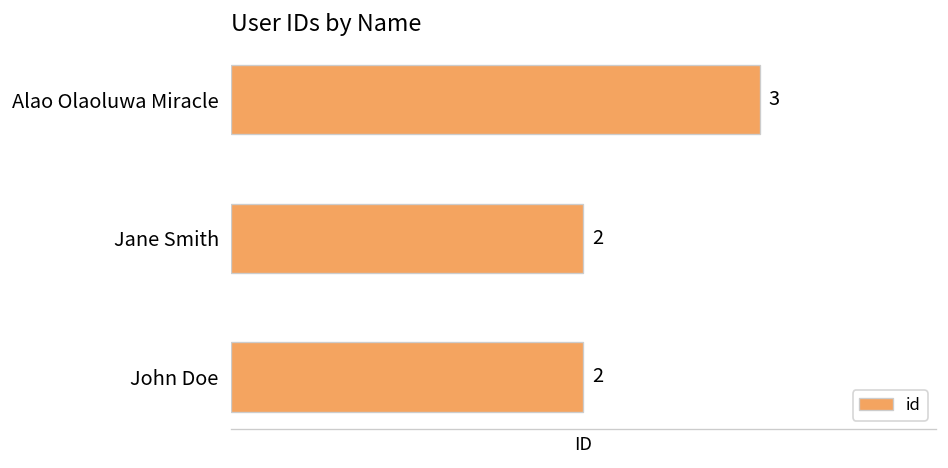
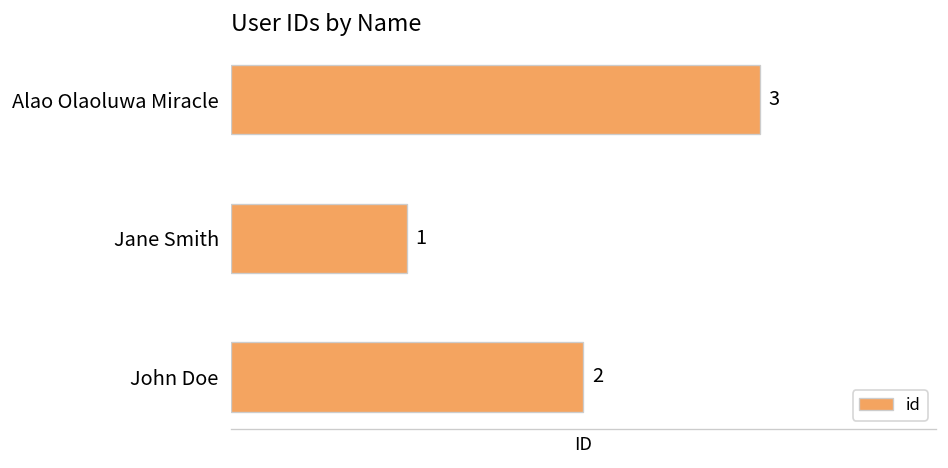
  {
    "Alao Olaoluwa Miracle": 3,
-   "Jane Smith": 2,
+   "Jane Smith": 1,
    "John Doe": 2
  }
